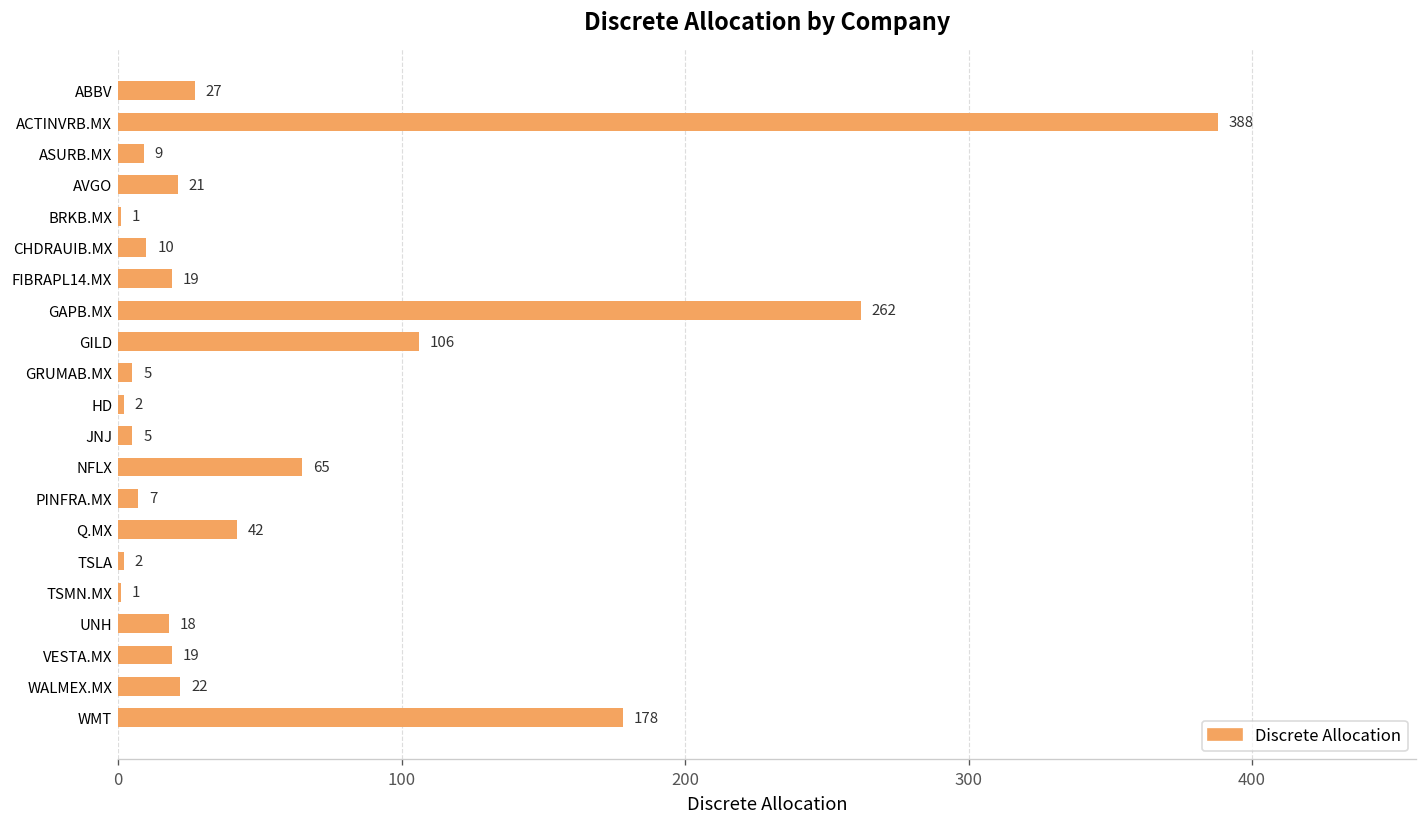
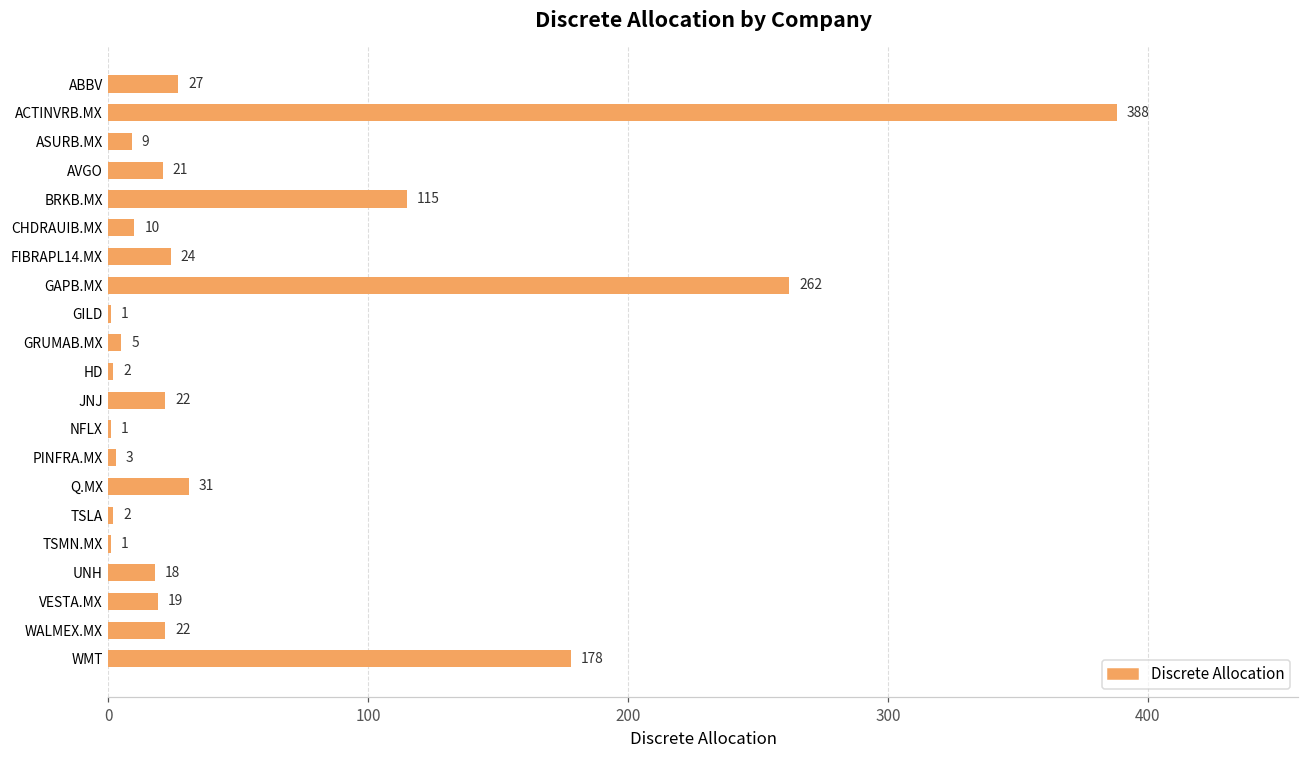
  {
    "ABBV": 27,
    "ACTINVRB.MX": 388,
    "ASURB.MX": 9,
    "AVGO": 21,
-   "BRKB.MX": 1,
+   "BRKB.MX": 115,
    "CHDRAUIB.MX": 10,
-   "FIBRAPL14.MX": 19,
+   "FIBRAPL14.MX": 24,
    "GAPB.MX": 262,
-   "GILD": 106,
+   "GILD": 1,
    "GRUMAB.MX": 5,
    "HD": 2,
-   "JNJ": 5,
-   "NFLX": 65,
-   "PINFRA.MX": 7,
-   "Q.MX": 42,
+   "JNJ": 22,
+   "NFLX": 1,
+   "PINFRA.MX": 3,
+   "Q.MX": 31,
    "TSLA": 2,
    "TSMN.MX": 1,
    "UNH": 18,
    "VESTA.MX": 19,
    "WALMEX.MX": 22,
    "WMT": 178
  }
